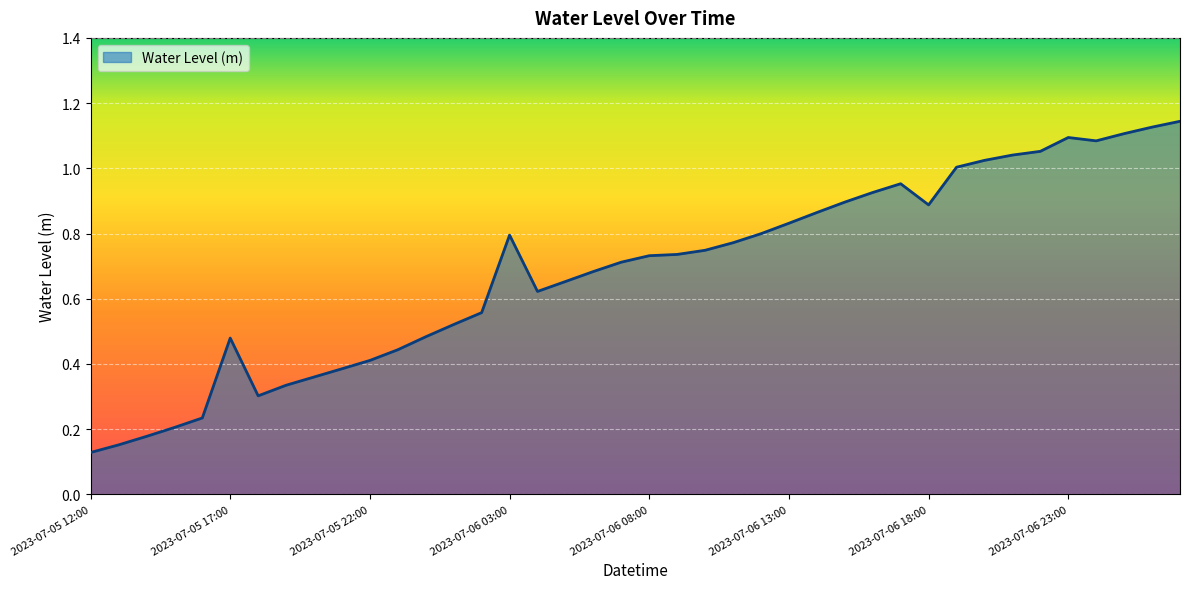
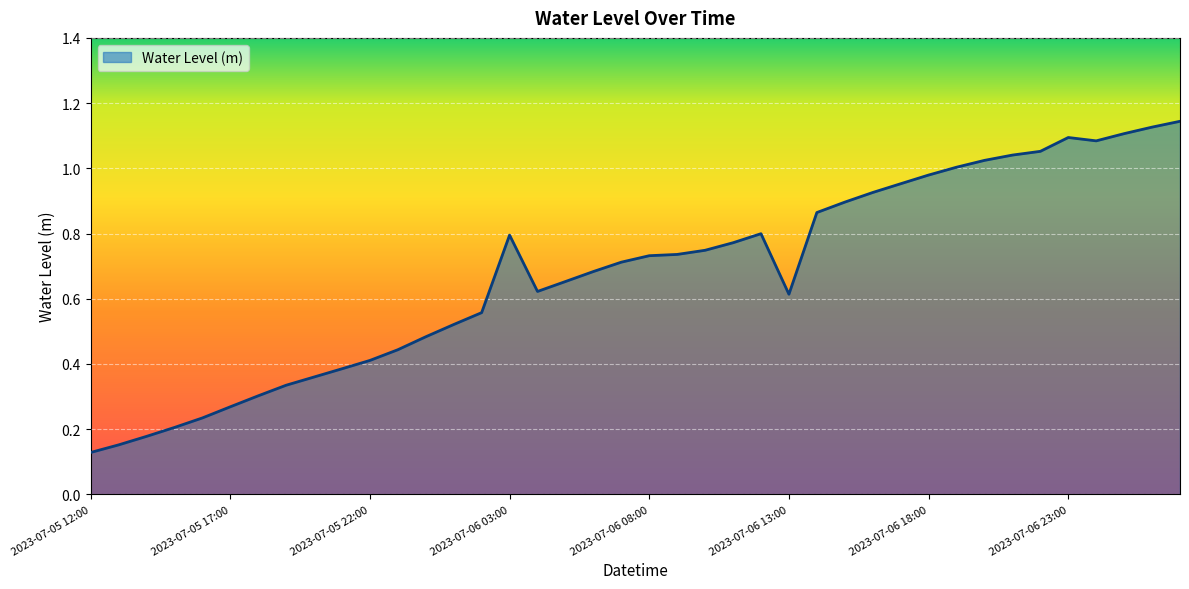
  {
    "2023-07-05 12:00": 0.13,
-   "2023-07-05 17:00": 0.48,
+   "2023-07-05 17:00": 0.27,
    "2023-07-05 22:00": 0.41,
    "2023-07-06 03:00": 0.80,
    "2023-07-06 08:00": 0.73,
-   "2023-07-06 13:00": 0.83,
-   "2023-07-06 18:00": 0.89,
+   "2023-07-06 13:00": 0.61,
+   "2023-07-06 18:00": 0.98,
    "2023-07-06 23:00": 1.09
  }
